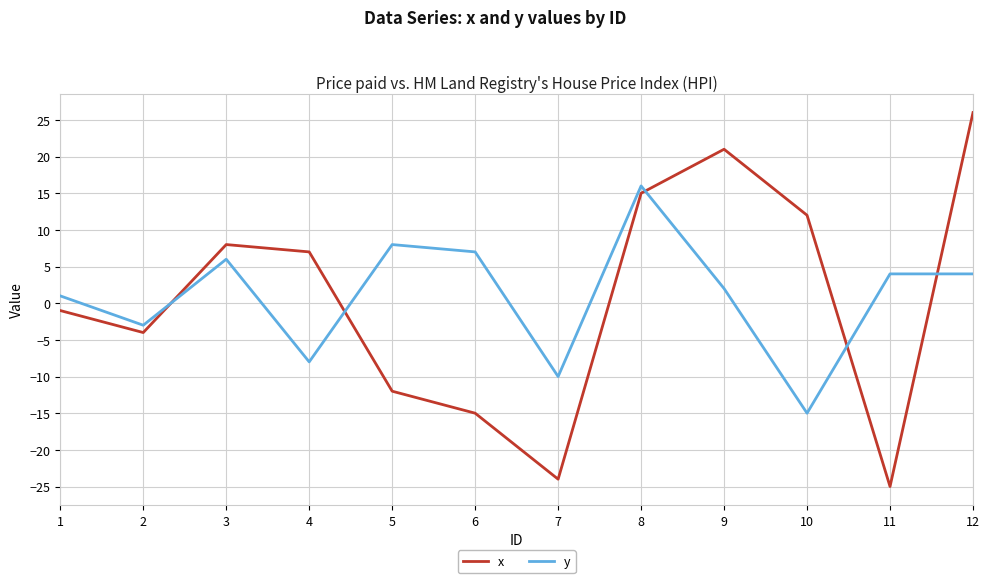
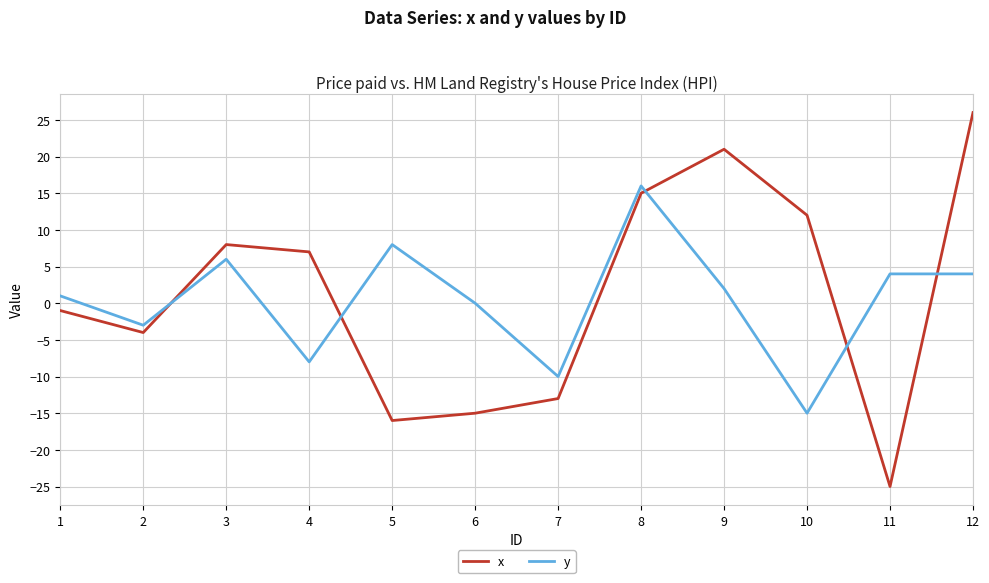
  {
    "x": {
      "1": -1,
      "2": -4,
      "3": 8,
      "4": 7,
-     "5": -12,
+     "5": -16,
      "6": -15,
-     "7": -24,
+     "7": -13,
      "8": 15,
      "9": 21,
      "10": 12,
      "11": -25,
      "12": 26
    },
    "y": {
      "1": 1,
      "2": -3,
      "3": 6,
      "4": -8,
      "5": 8,
-     "6": 7,
+     "6": 0,
      "7": -10,
      "8": 16,
      "9": 2,
      "10": -15,
      "11": 4,
      "12": 4
    }
  }
